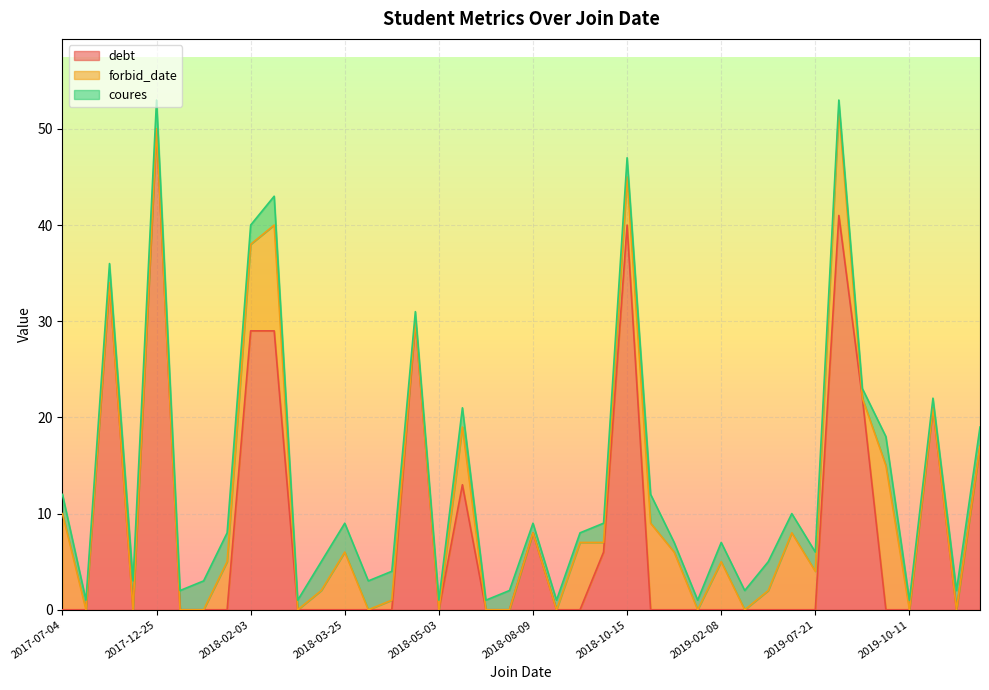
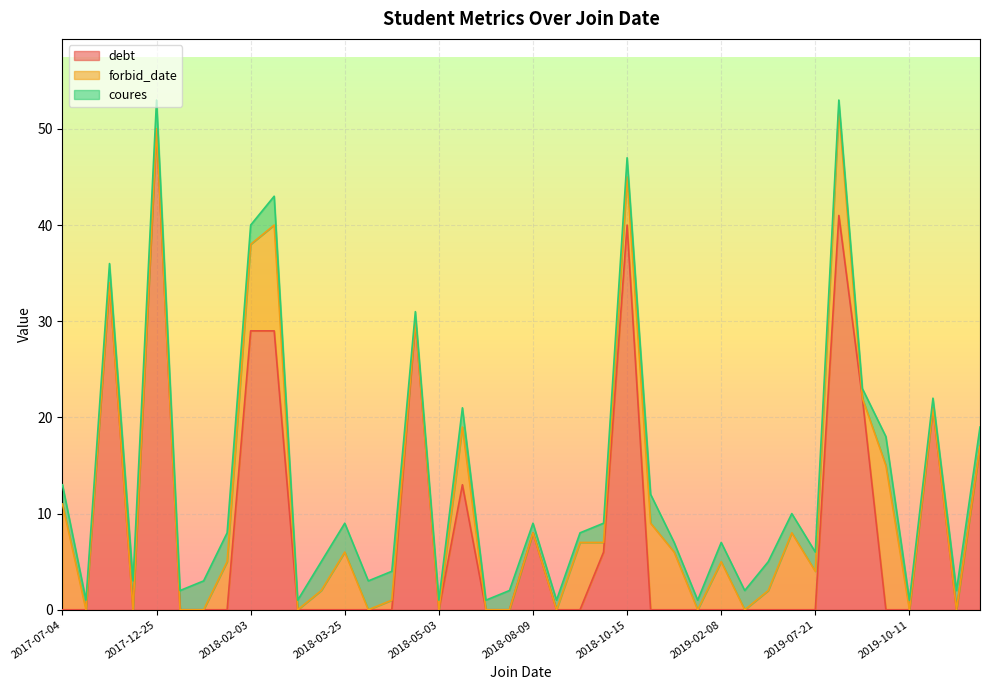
  {
    "debt": {
      "2017-07-04": 0,
      "2018-03-25": 0,
      "2018-10-15": 40
    },
    "forbid_date": {
-     "2017-07-04": 10,
+     "2017-07-04": 11,
      "2018-03-25": 6,
      "2018-10-15": 5
    },
    "coures": {
      "2017-07-04": 2,
      "2018-03-25": 3,
      "2018-10-15": 2
    }
  }
